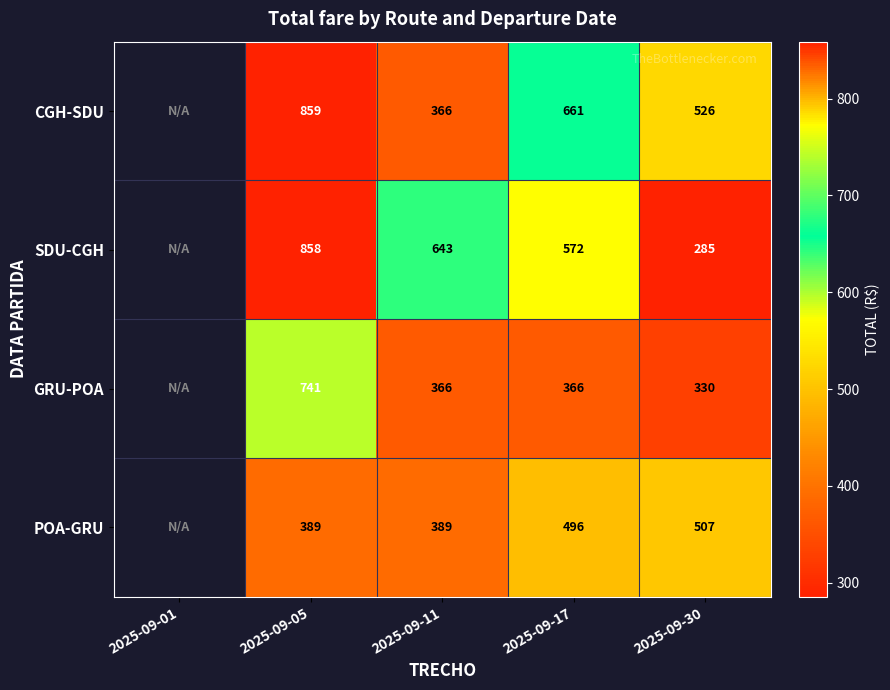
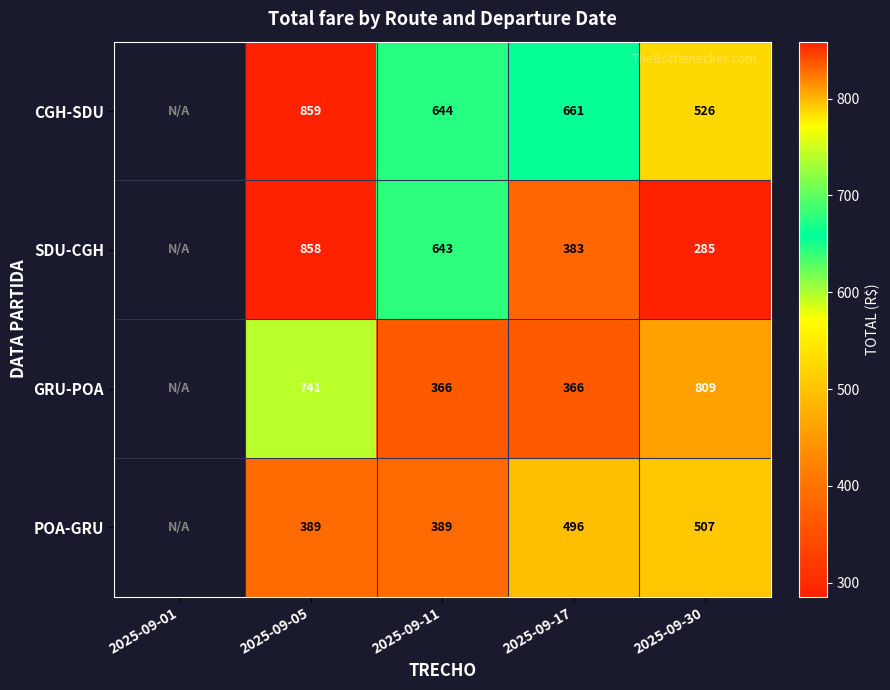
  {
    "CGH-SDU": {
      "2025-09-05": 859,
-     "2025-09-11": 366,
+     "2025-09-11": 644,
      "2025-09-17": 661
    },
    "SDU-CGH": {
      "2025-09-05": 858,
      "2025-09-11": 643,
-     "2025-09-17": 572,
+     "2025-09-17": 383,
      "2025-09-30": 285
    },
    "GRU-POA": {
      "2025-09-05": 741,
      "2025-09-11": 366,
      "2025-09-17": 366,
-     "2025-09-30": 330
+     "2025-09-30": 809
    },
    "POA-GRU": {
      "2025-09-05": 389,
      "2025-09-11": 389,
      "2025-09-17": 496,
      "2025-09-30": 507
    }
  }
